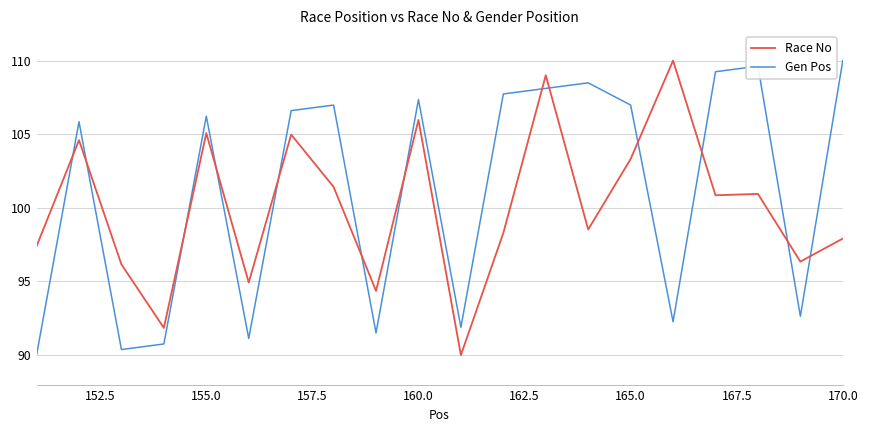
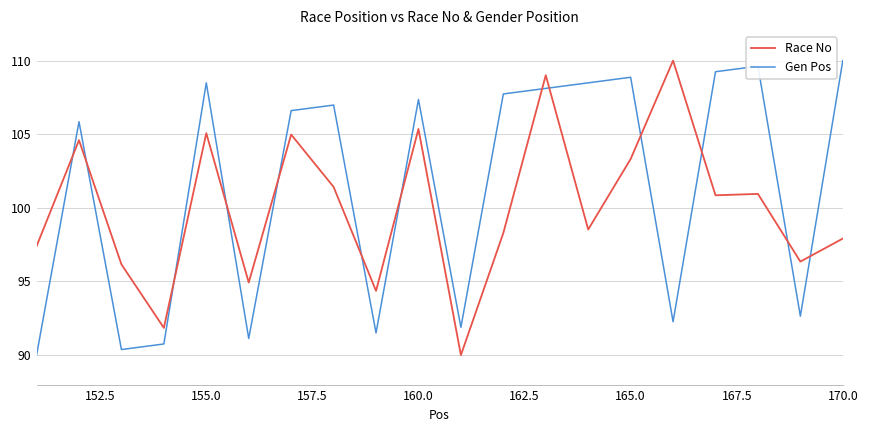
  {
    "Race No": {
      "155.0": 105.1,
-     "160.0": 106.0,
+     "160.0": 105.4,
      "165.0": 103.3,
      "170.0": 97.9
    },
    "Gen Pos": {
-     "155.0": 106.2,
+     "155.0": 108.5,
      "160.0": 107.4,
-     "165.0": 107.0,
+     "165.0": 108.9,
      "170.0": 110.0
    }
  }
